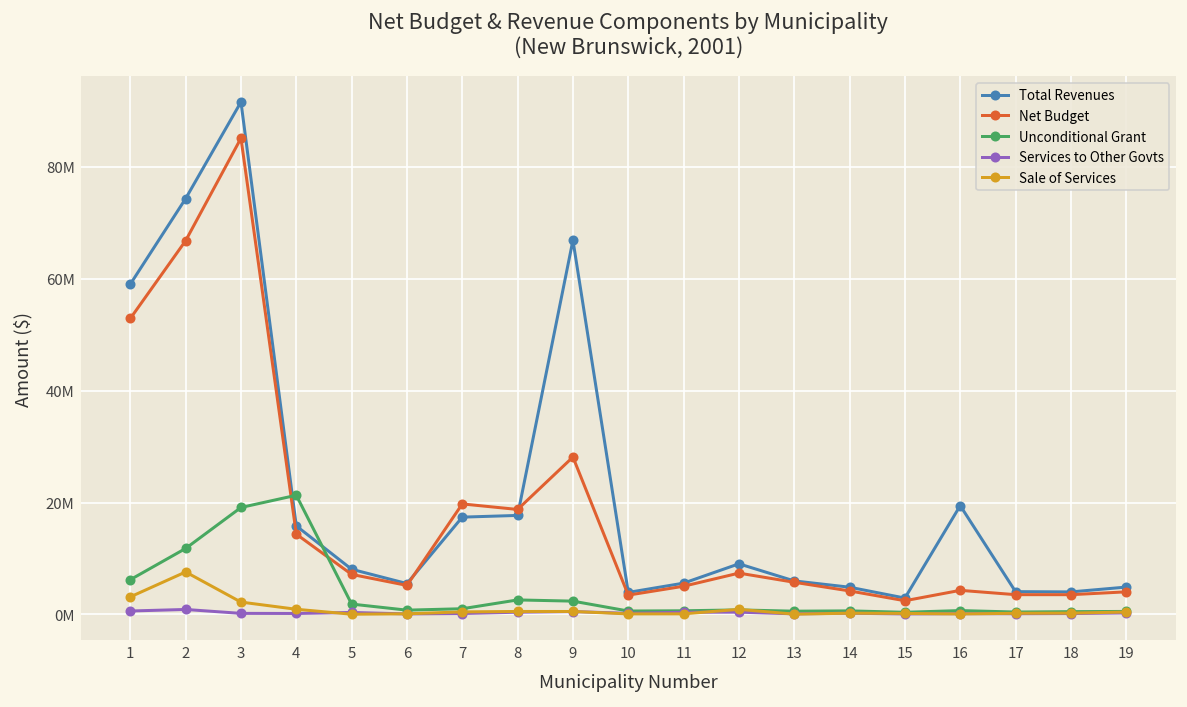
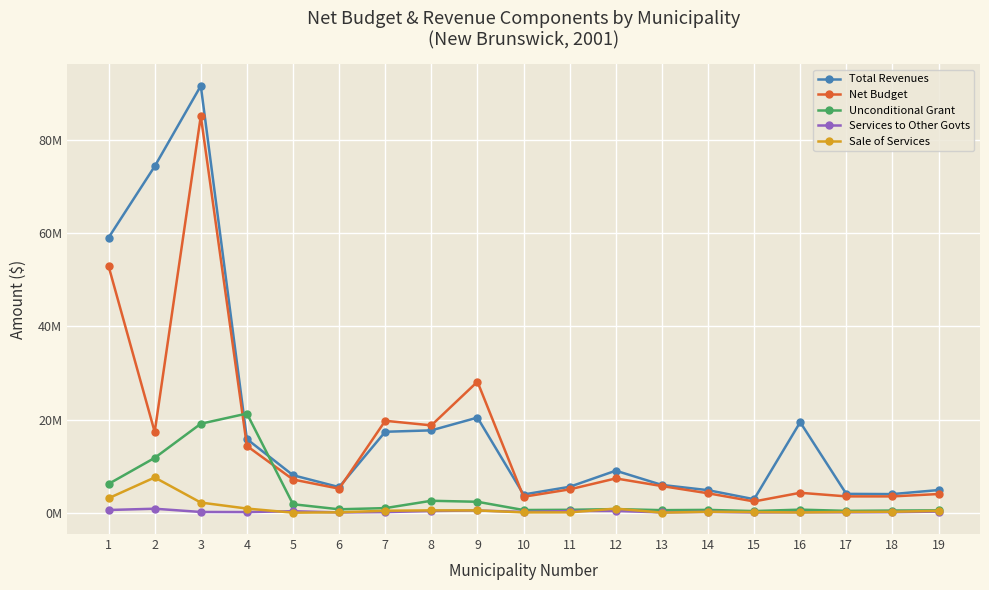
  {
    "Total Revenues": {
      "1": 59000000,
      "2": 74000000,
      "3": 92000000,
      "4": 16000000,
      "5": 8000000,
      "7": 17000000,
      "8": 18000000,
-     "9": 67000000,
+     "9": 20000000,
      "11": 6000000,
      "12": 9000000,
      "14": 5000000,
      "16": 19000000,
      "19": 5000000
    },
    "Net Budget": {
      "1": 53000000,
-     "2": 67000000,
+     "2": 17000000,
      "3": 85000000,
      "4": 14000000,
      "5": 7000000,
      "7": 20000000,
      "8": 19000000,
      "9": 28000000,
      "11": 5000000,
      "12": 7000000,
      "14": 4000000,
      "16": 4000000,
      "19": 4000000
    },
    "Unconditional Grant": {
      "1": 6000000,
      "2": 12000000,
      "3": 19000000,
      "4": 21000000,
      "5": 2000000,
      "6": 1000000,
      "7": 1000000,
      "8": 3000000,
      "9": 2000000,
      "16": 1000000
    },
    "Services to Other Govts": {
      "1": 1000000,
      "2": 1000000,
      "3": 0,
      "4": 0
    },
    "Sale of Services": {
      "1": 3000000,
      "2": 8000000,
      "3": 2000000,
      "4": 1000000
    }
  }
